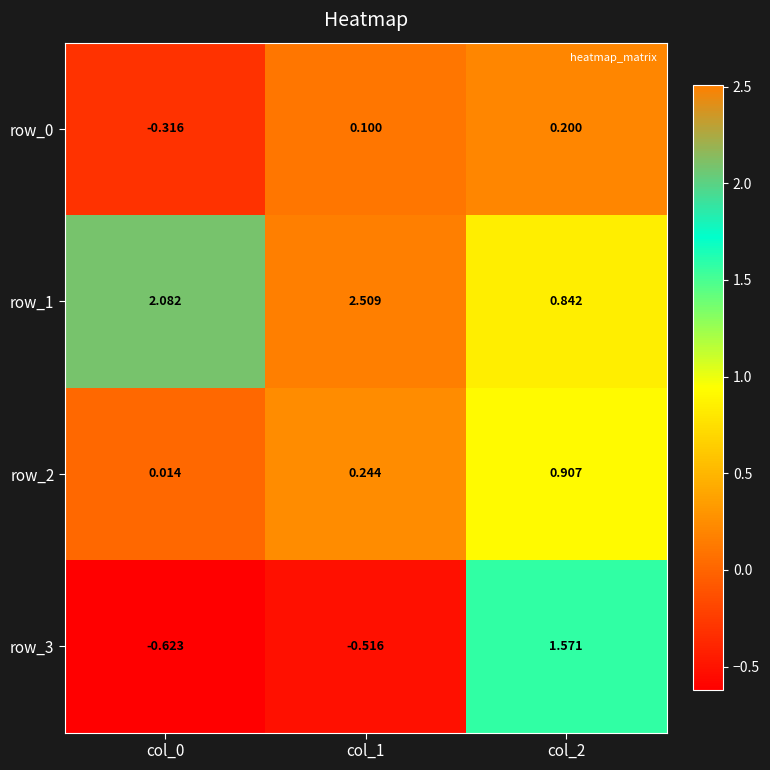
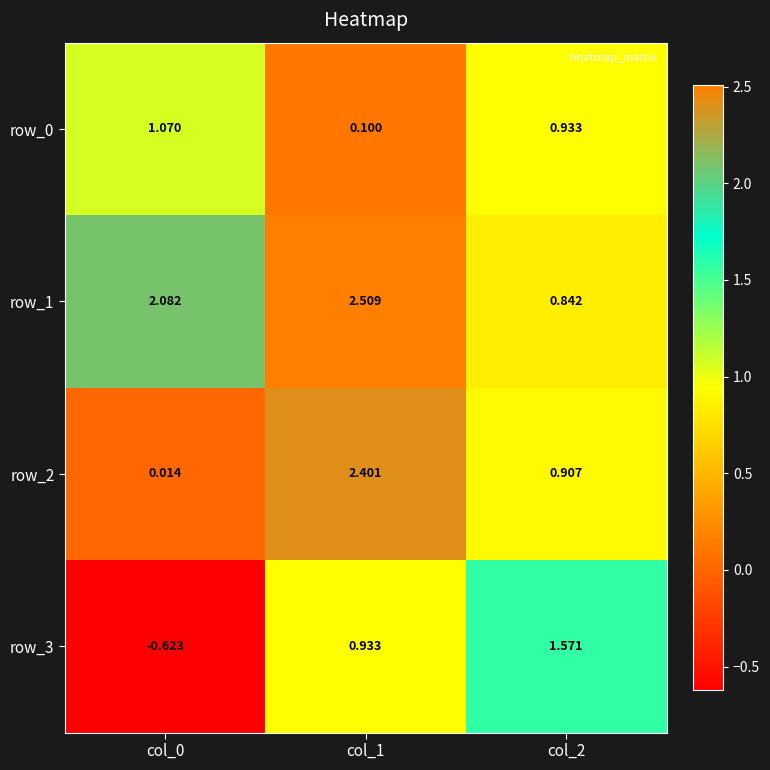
  {
    "row_0": {
-     "col_0": -0.316,
+     "col_0": 1.070,
      "col_1": 0.100,
-     "col_2": 0.200
+     "col_2": 0.933
    },
    "row_1": {
      "col_0": 2.082,
      "col_1": 2.509,
      "col_2": 0.842
    },
    "row_2": {
      "col_0": 0.014,
-     "col_1": 0.244,
+     "col_1": 2.401,
      "col_2": 0.907
    },
    "row_3": {
      "col_0": -0.623,
-     "col_1": -0.516,
+     "col_1": 0.933,
      "col_2": 1.571
    }
  }
